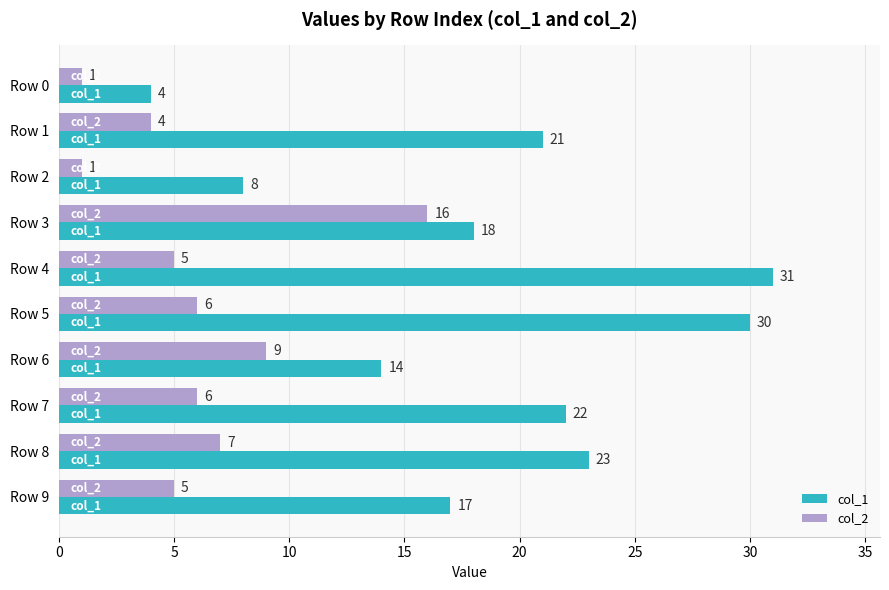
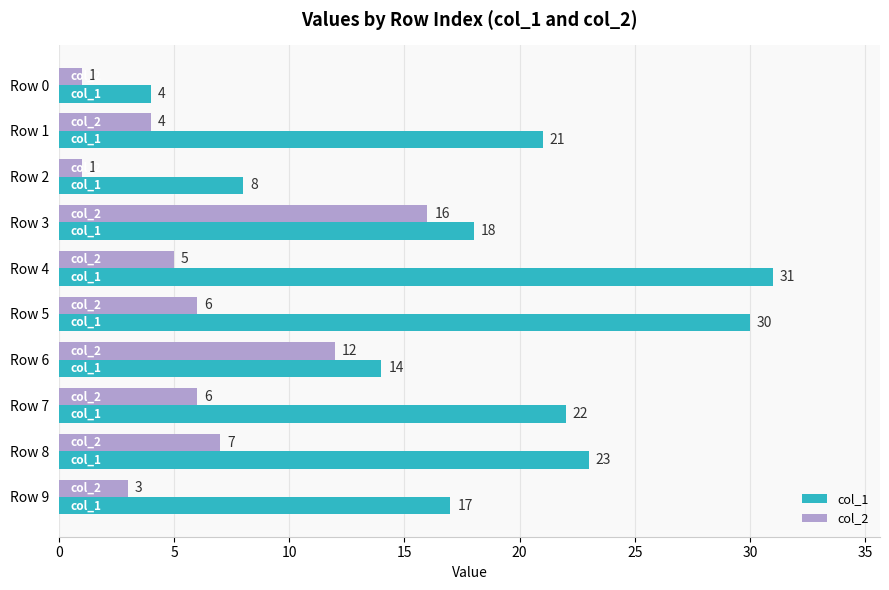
  {
    "col_1": {
      "Row 0": 4,
      "Row 1": 21,
      "Row 2": 8,
      "Row 3": 18,
      "Row 4": 31,
      "Row 5": 30,
      "Row 6": 14,
      "Row 7": 22,
      "Row 8": 23,
      "Row 9": 17
    },
    "col_2": {
      "Row 0": 1,
      "Row 1": 4,
      "Row 2": 1,
      "Row 3": 16,
      "Row 4": 5,
      "Row 5": 6,
-     "Row 6": 9,
+     "Row 6": 12,
      "Row 7": 6,
      "Row 8": 7,
-     "Row 9": 5
+     "Row 9": 3
    }
  }
